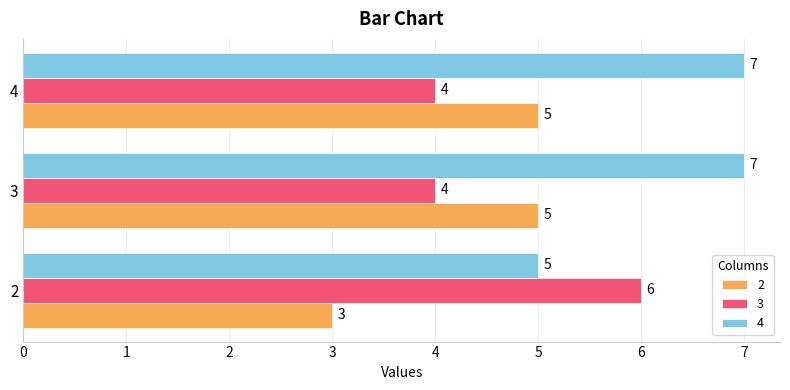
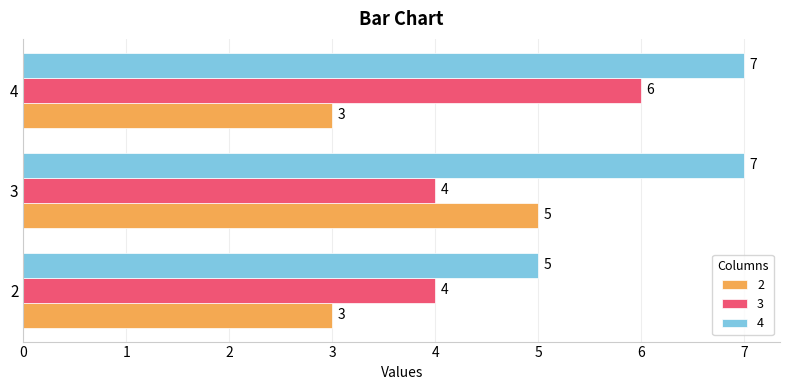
  {
    "2": {
-     "4": 5,
+     "4": 3,
      "3": 5,
      "2": 3
    },
    "3": {
-     "4": 4,
+     "4": 6,
      "3": 4,
-     "2": 6
+     "2": 4
    },
    "4": {
      "4": 7,
      "3": 7,
      "2": 5
    }
  }
